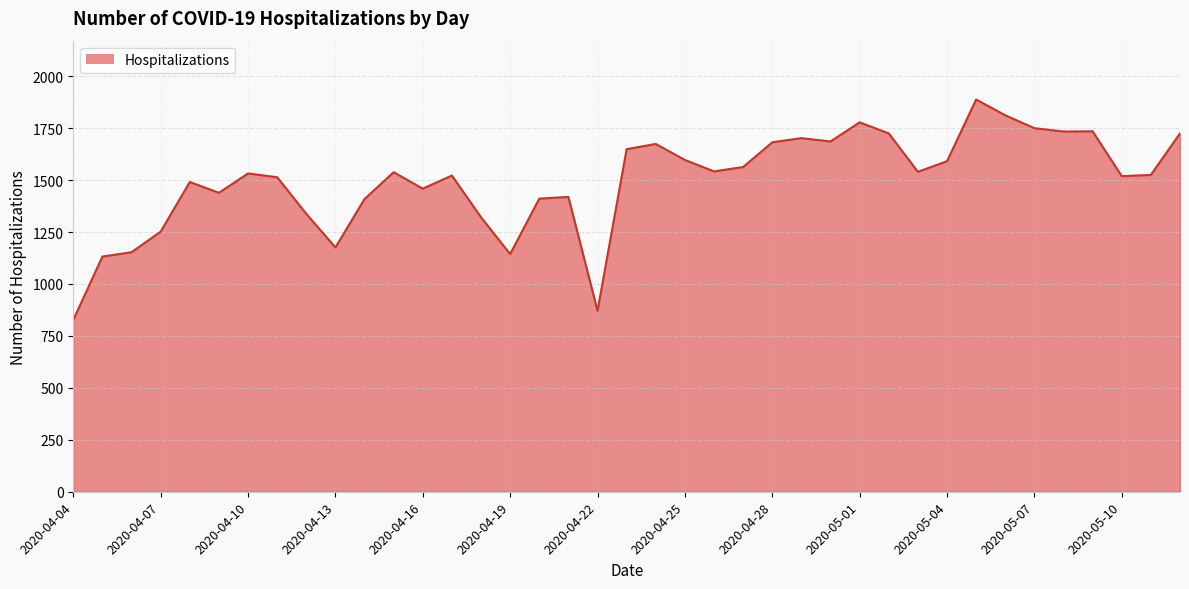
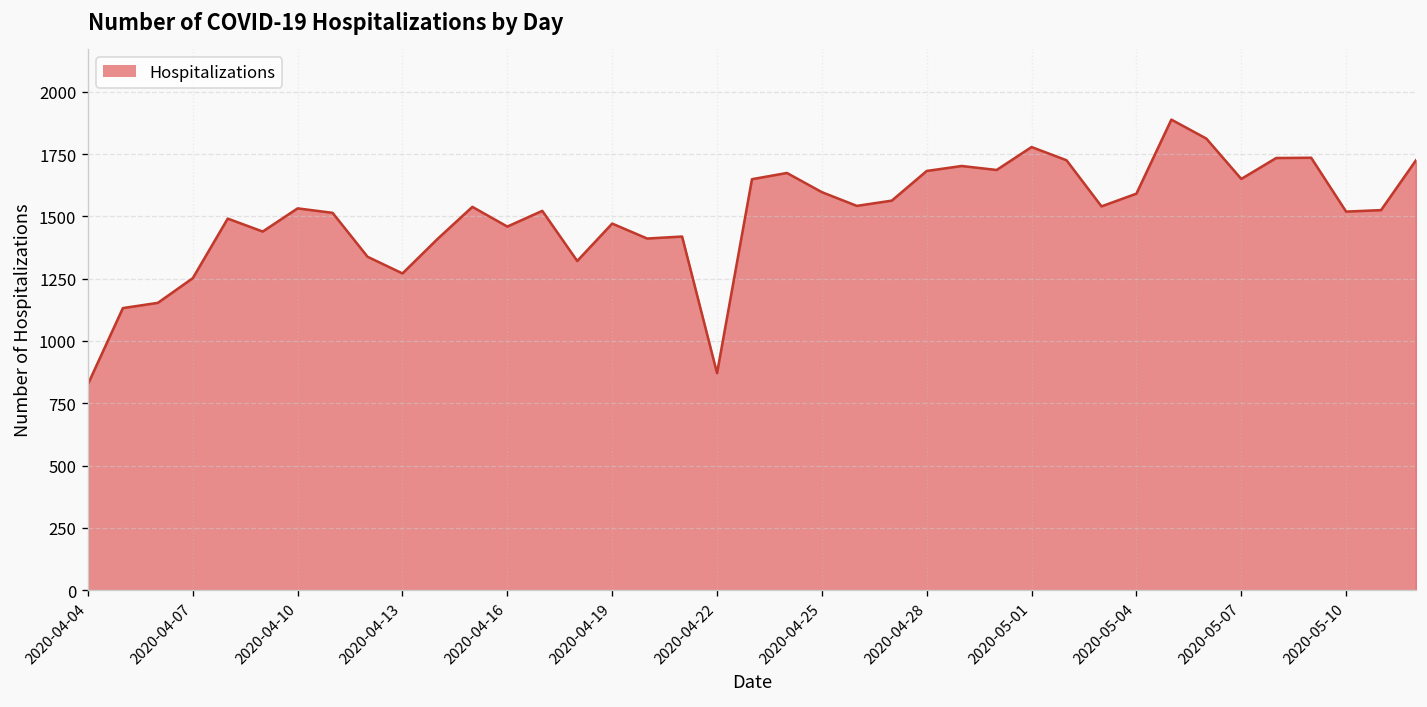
  {
    "2020-04-04": 830,
    "2020-04-07": 1250,
    "2020-04-10": 1530,
-   "2020-04-13": 1180,
+   "2020-04-13": 1270,
    "2020-04-16": 1460,
-   "2020-04-19": 1140,
+   "2020-04-19": 1470,
    "2020-04-22": 870,
    "2020-04-25": 1600,
    "2020-04-28": 1680,
    "2020-05-01": 1780,
    "2020-05-04": 1590,
-   "2020-05-07": 1750,
+   "2020-05-07": 1650,
    "2020-05-10": 1520
  }
